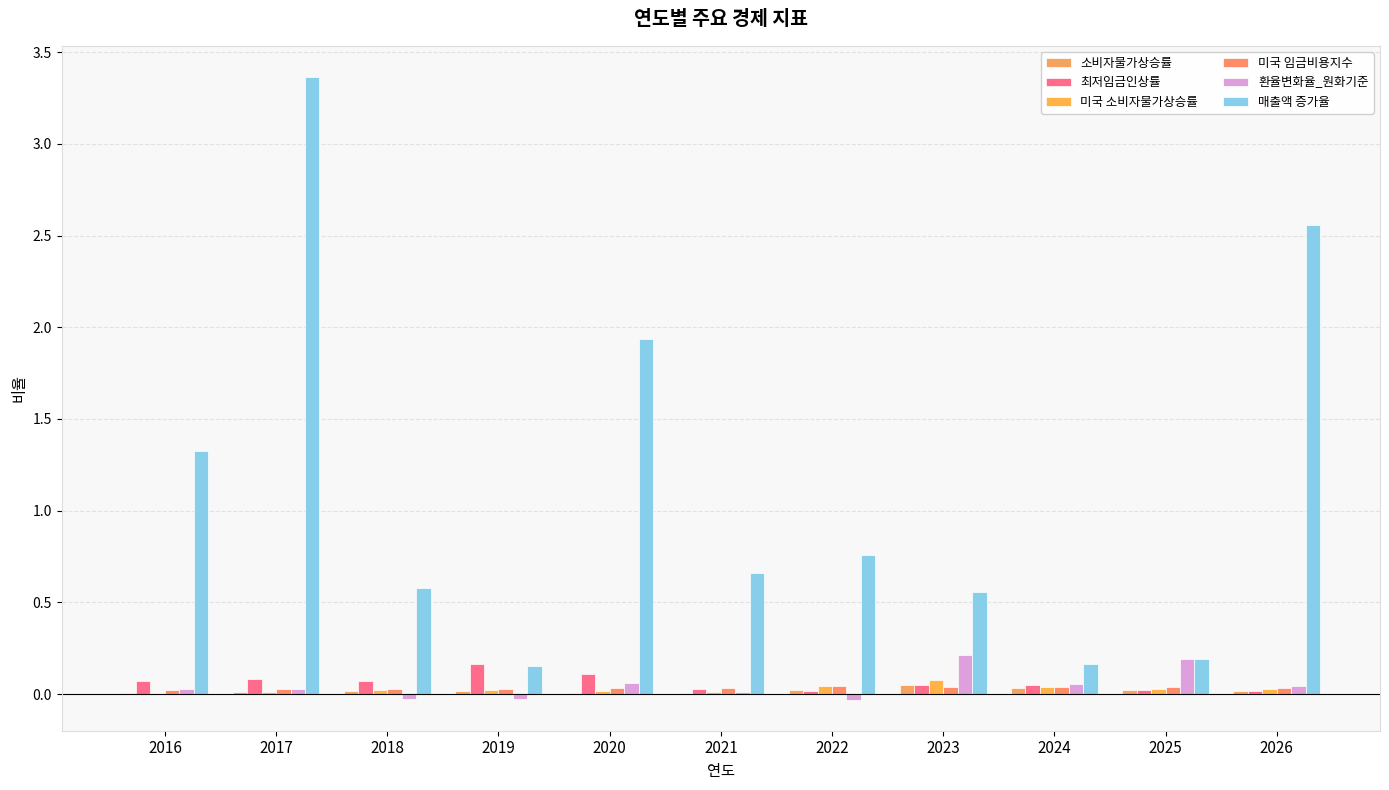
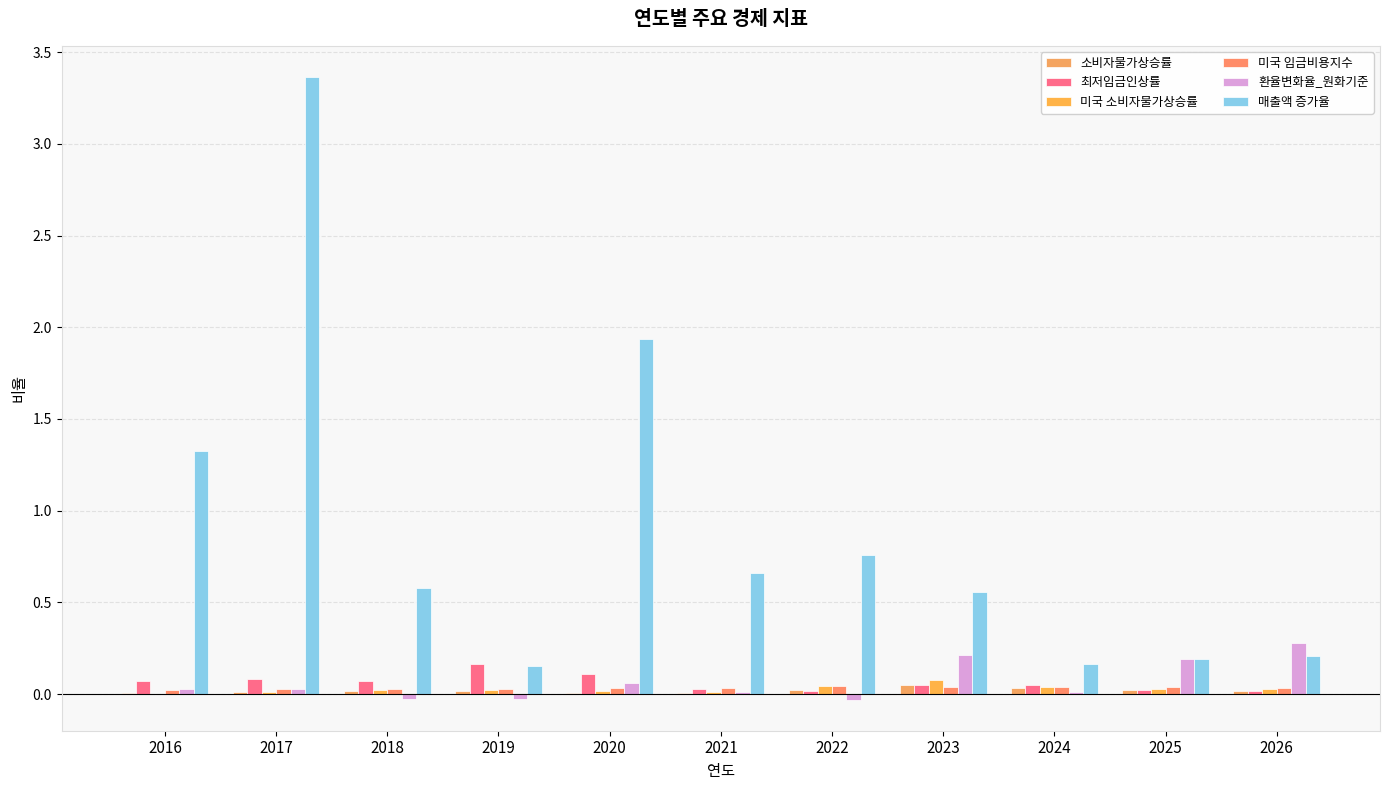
  {
    "환율변화율_원화기준": {
      "2016": 0.03,
      "2017": 0.03,
      "2018": -0.03,
      "2019": -0.03,
      "2020": 0.06,
      "2022": -0.03,
      "2023": 0.21,
-     "2024": 0.06,
+     "2024": 0.01,
      "2025": 0.19,
-     "2026": 0.04
+     "2026": 0.28
    },
    "매출액 증가율": {
      "2016": 1.33,
      "2017": 3.36,
      "2018": 0.58,
      "2019": 0.15,
      "2020": 1.94,
      "2021": 0.66,
      "2022": 0.76,
      "2023": 0.55,
      "2024": 0.16,
      "2025": 0.19,
-     "2026": 2.56
+     "2026": 0.21
    }
  }
